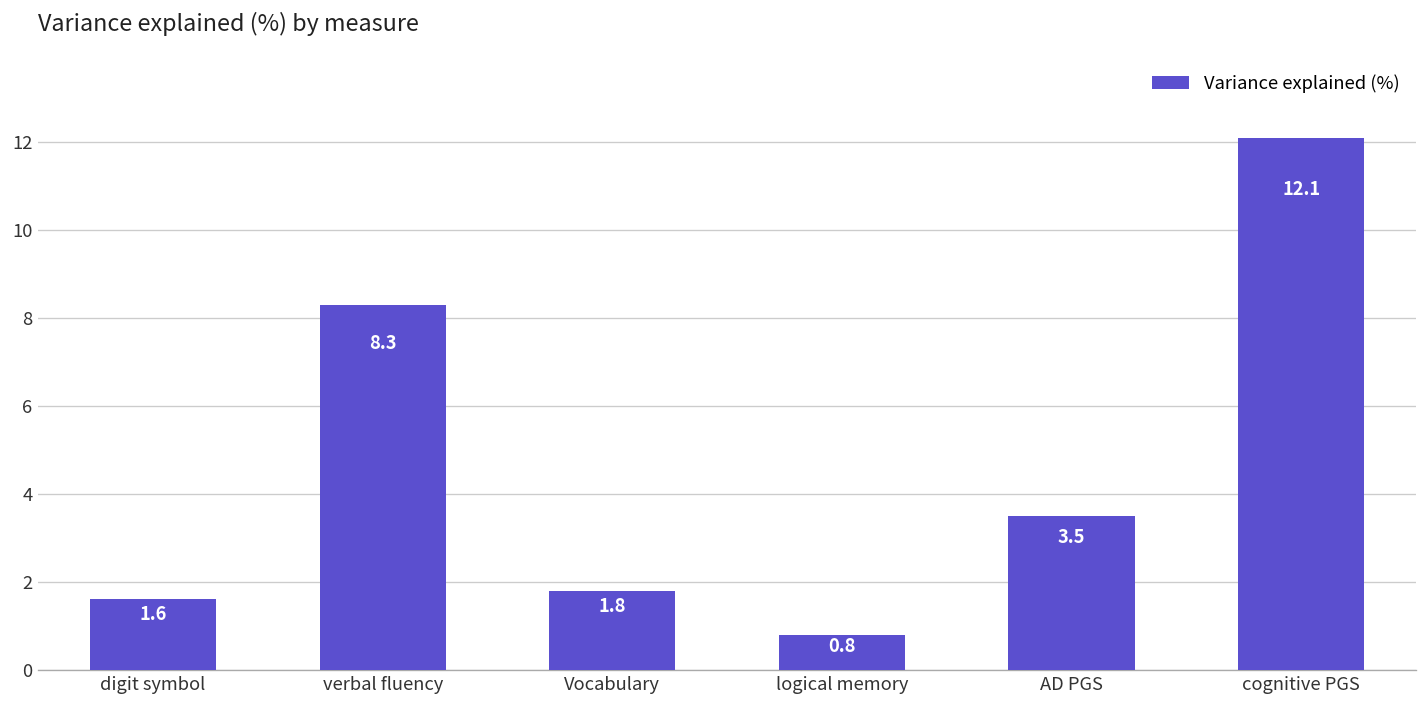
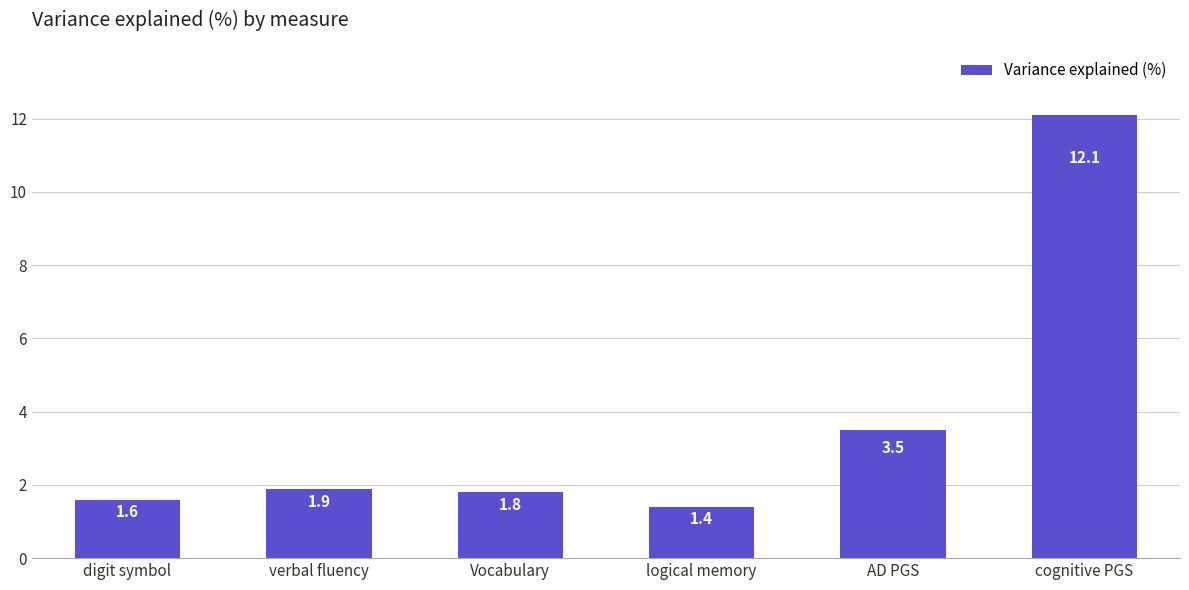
  {
    "digit symbol": 1.6,
-   "verbal fluency": 8.3,
+   "verbal fluency": 1.9,
    "Vocabulary": 1.8,
-   "logical memory": 0.8,
+   "logical memory": 1.4,
    "AD PGS": 3.5,
    "cognitive PGS": 12.1
  }
